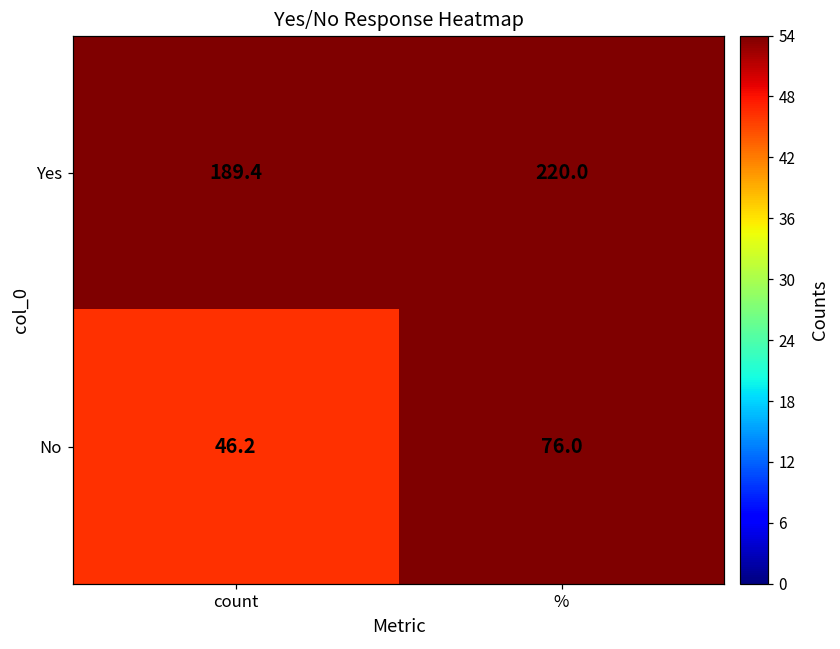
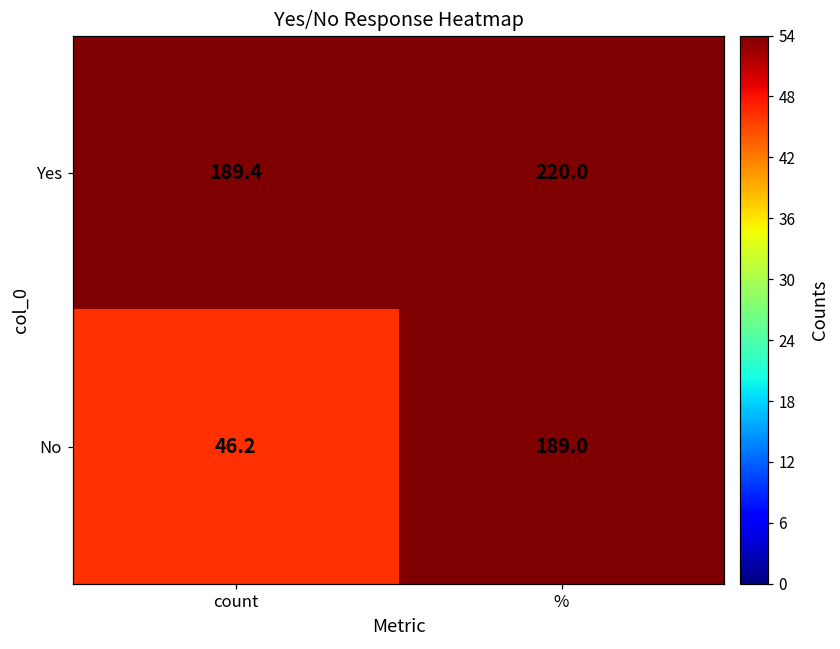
  {
    "Yes": {
      "count": 189.4,
      "%": 220.0
    },
    "No": {
      "count": 46.2,
-     "%": 76.0
+     "%": 189.0
    }
  }
